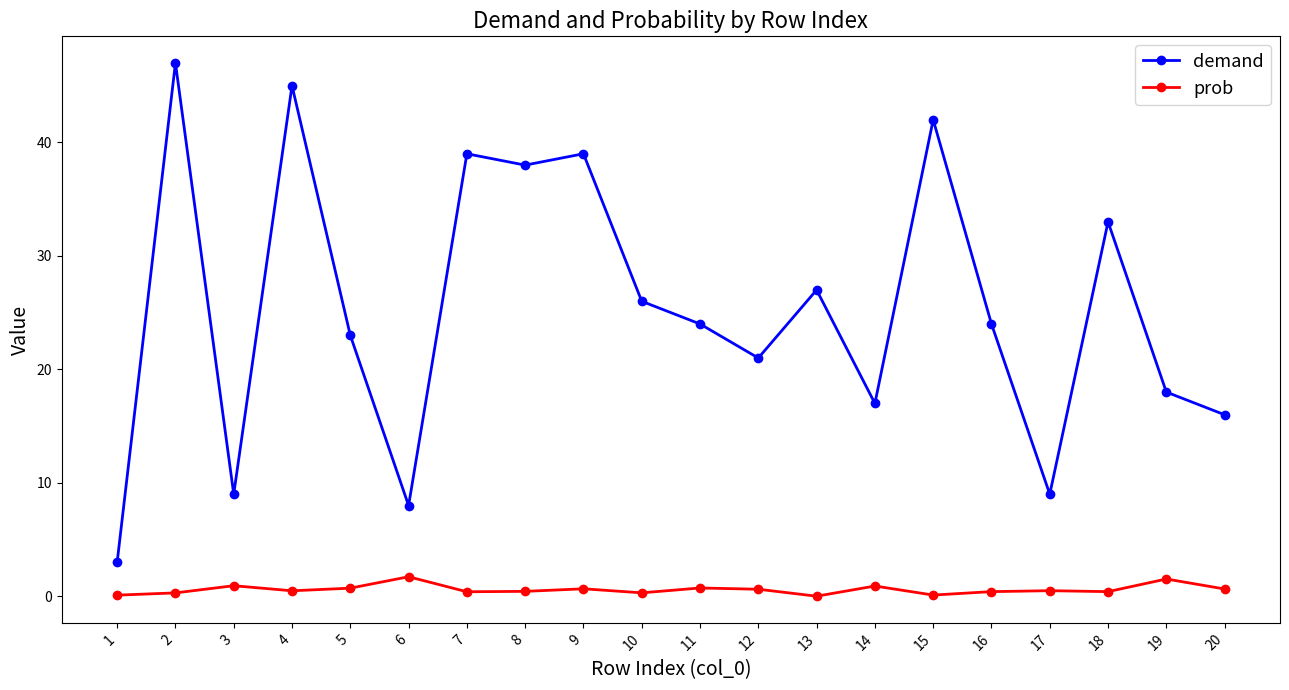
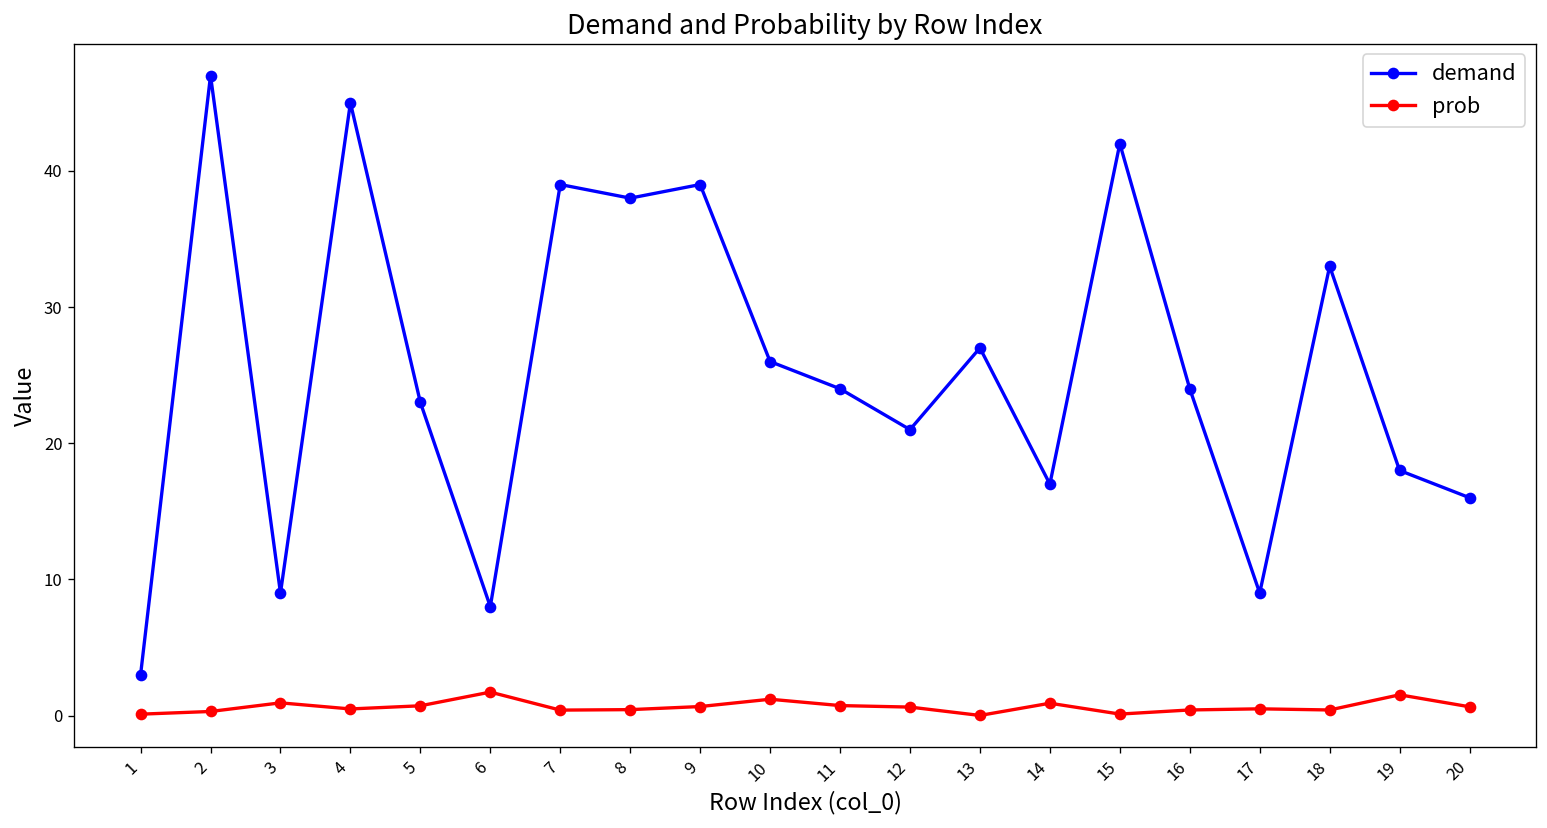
  {
    "demand": {
      "1": 3.0,
      "2": 47.0,
      "3": 9.0,
      "4": 45.0,
      "5": 23.0,
      "6": 8.0,
      "7": 39.0,
      "8": 38.0,
      "9": 39.0,
      "10": 26.0,
      "11": 24.0,
      "12": 21.0,
      "13": 27.0,
      "14": 17.0,
      "15": 42.0,
      "16": 24.0,
      "17": 9.0,
      "18": 33.0,
      "19": 18.0,
      "20": 16.0
    },
    "prob": {
      "1": 0.1,
      "2": 0.3,
      "3": 0.9,
      "4": 0.5,
      "5": 0.7,
      "6": 1.7,
      "7": 0.4,
      "8": 0.4,
      "9": 0.7,
-     "10": 0.3,
+     "10": 1.2,
      "11": 0.7,
      "12": 0.6,
      "13": 0.0,
      "14": 0.9,
      "15": 0.1,
      "16": 0.4,
      "17": 0.5,
      "18": 0.4,
      "19": 1.5,
      "20": 0.6
    }
  }
